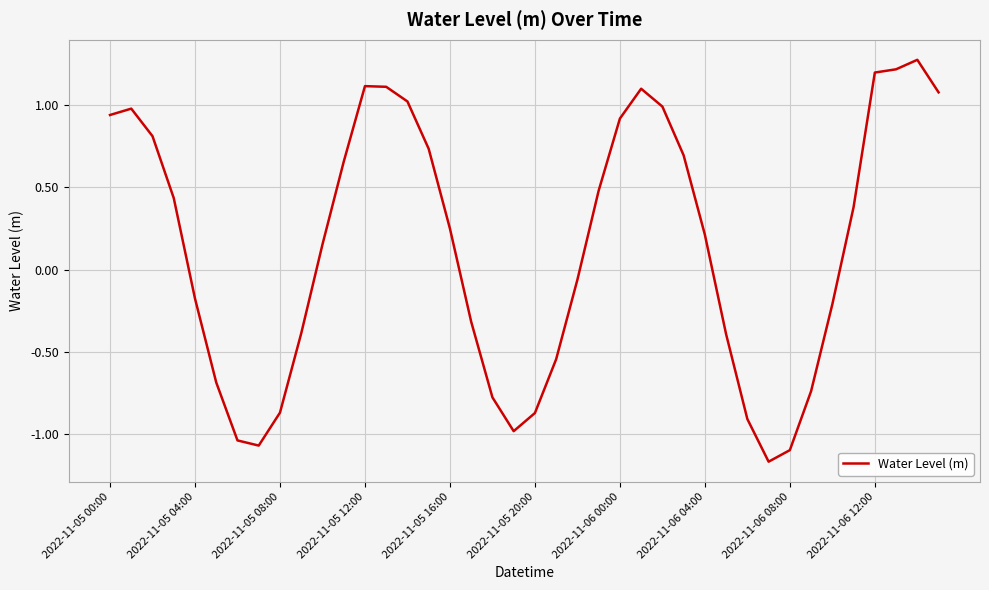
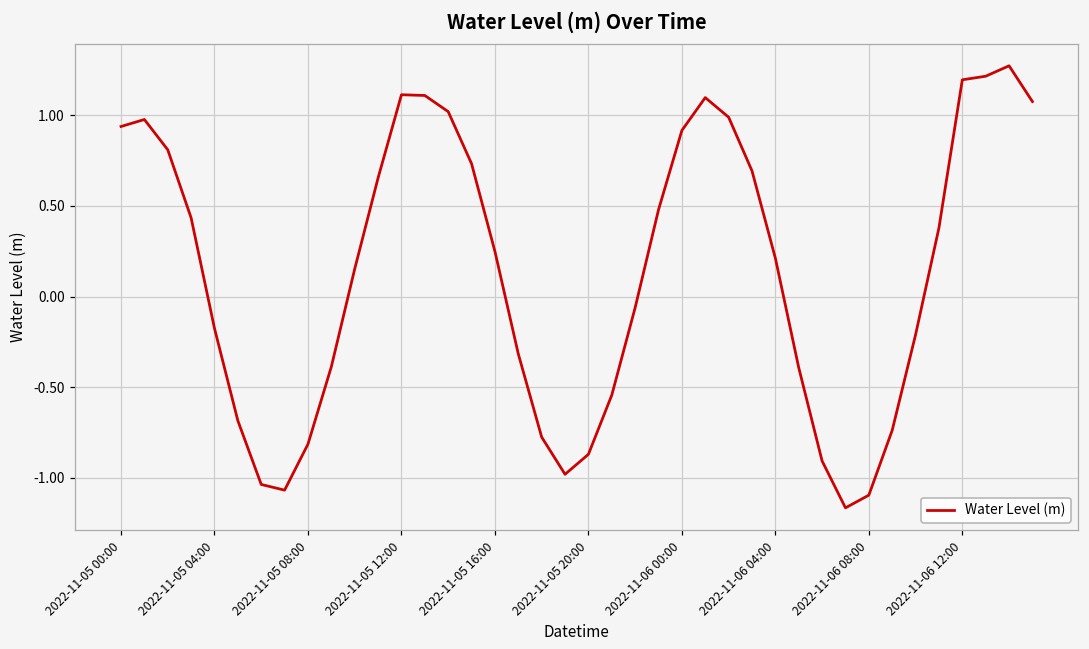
  {
    "2022-11-05 00:00": 0.94,
    "2022-11-05 04:00": -0.18,
-   "2022-11-05 08:00": -0.87,
+   "2022-11-05 08:00": -0.81,
    "2022-11-05 12:00": 1.11,
    "2022-11-05 16:00": 0.25,
    "2022-11-05 20:00": -0.87,
    "2022-11-06 00:00": 0.92,
    "2022-11-06 04:00": 0.21,
    "2022-11-06 08:00": -1.10,
    "2022-11-06 12:00": 1.20
  }
